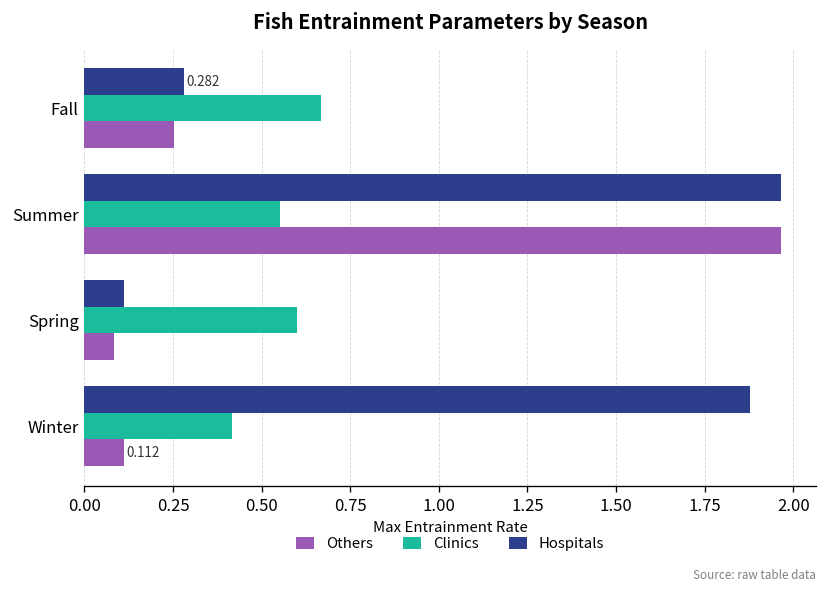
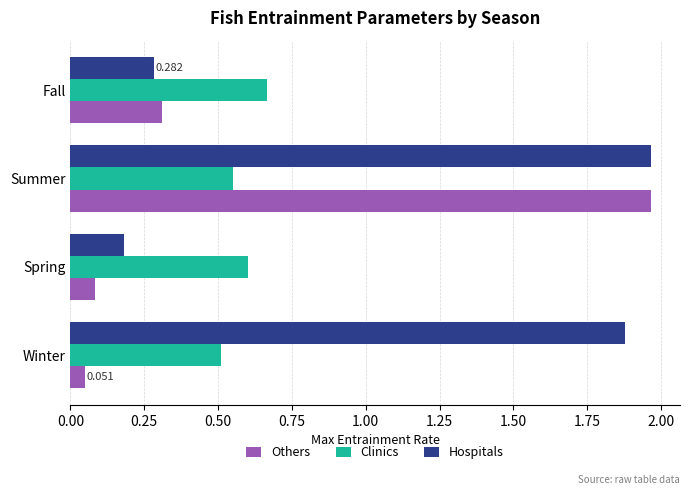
  {
    "Others": {
-     "Fall": 0.25,
-     "Winter": 0.112
+     "Fall": 0.31,
+     "Winter": 0.051
    },
    "Clinics": {
      "Fall": 0.67,
      "Summer": 0.55,
      "Spring": 0.60,
-     "Winter": 0.42
+     "Winter": 0.51
    },
    "Hospitals": {
      "Summer": 1.97,
-     "Spring": 0.11,
+     "Spring": 0.18,
      "Winter": 1.88
    }
  }
